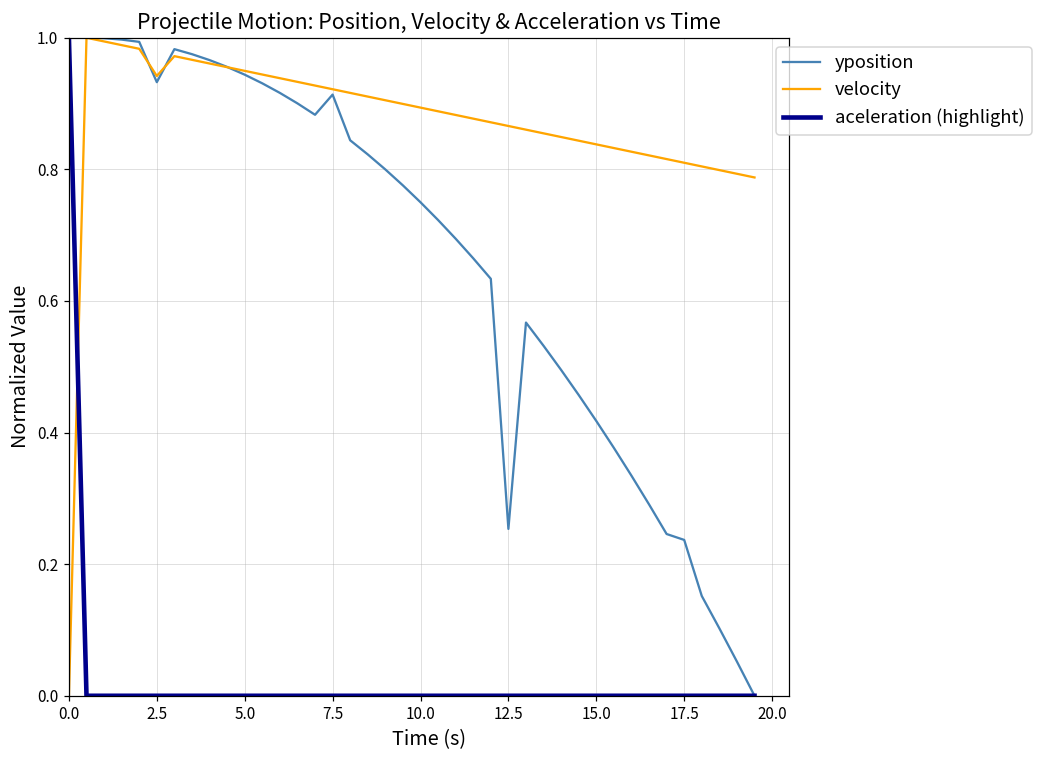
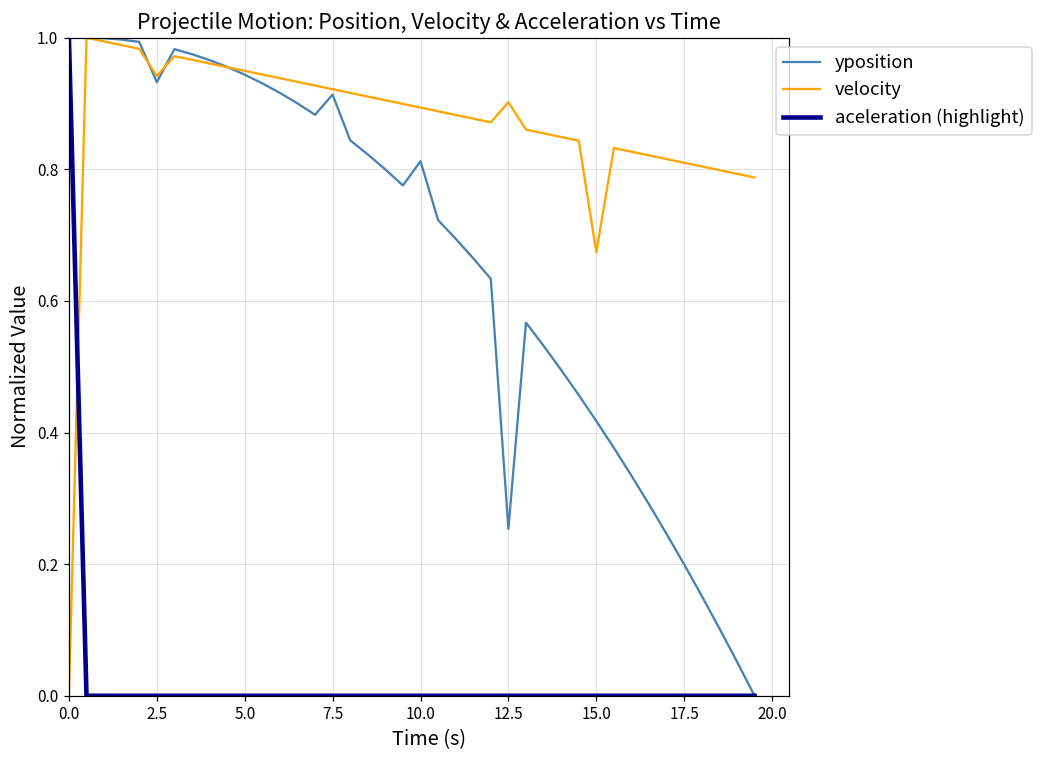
  {
    "yposition": {
      "2.5": 0.93,
      "5.0": 0.94,
      "7.5": 0.91,
-     "10.0": 0.75,
+     "10.0": 0.81,
      "12.5": 0.25,
      "15.0": 0.42,
-     "17.5": 0.24
+     "17.5": 0.20
    },
    "velocity": {
      "0.0": 0.00,
      "2.5": 0.94,
      "5.0": 0.95,
      "7.5": 0.92,
      "10.0": 0.89,
-     "12.5": 0.87,
-     "15.0": 0.84,
+     "12.5": 0.90,
+     "15.0": 0.67,
      "17.5": 0.81
    },
    "aceleration (highlight)": {
      "2.5": 0.00,
      "5.0": 0.00,
      "7.5": 0.00,
      "10.0": 0.00,
      "12.5": 0.00,
      "15.0": 0.00,
      "17.5": 0.00
    }
  }
